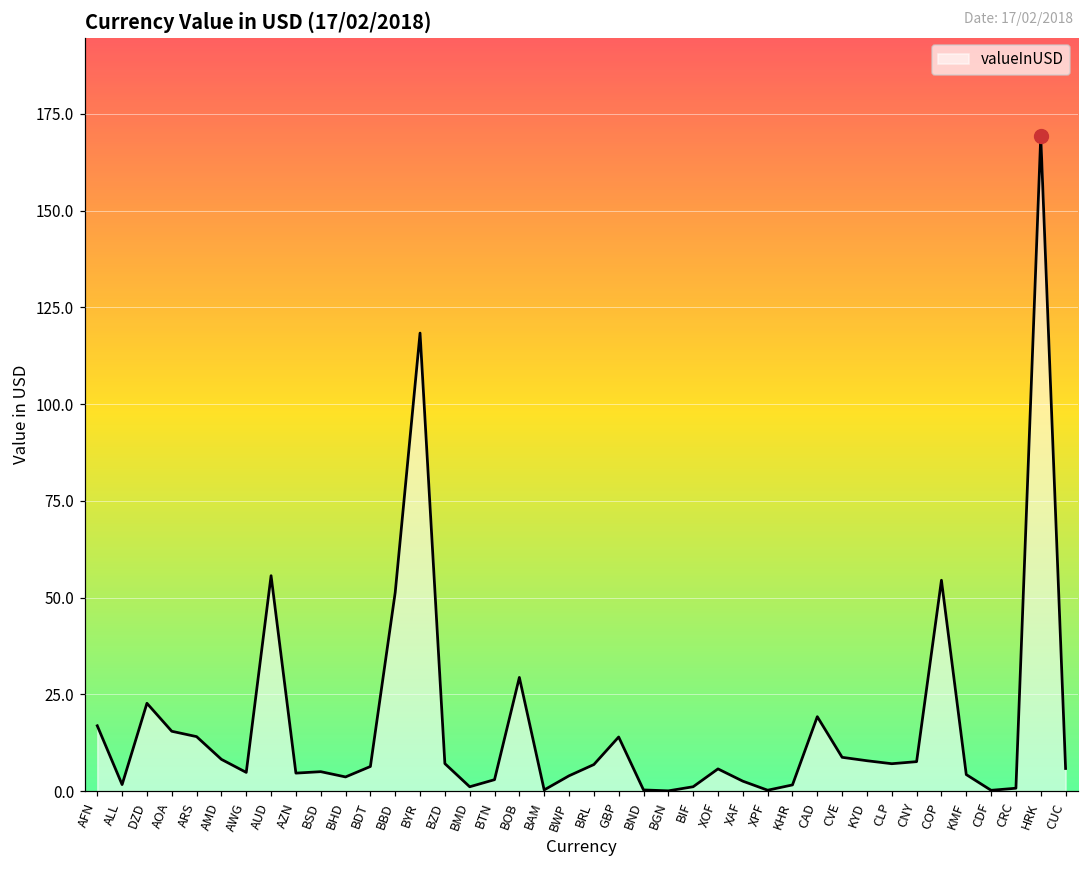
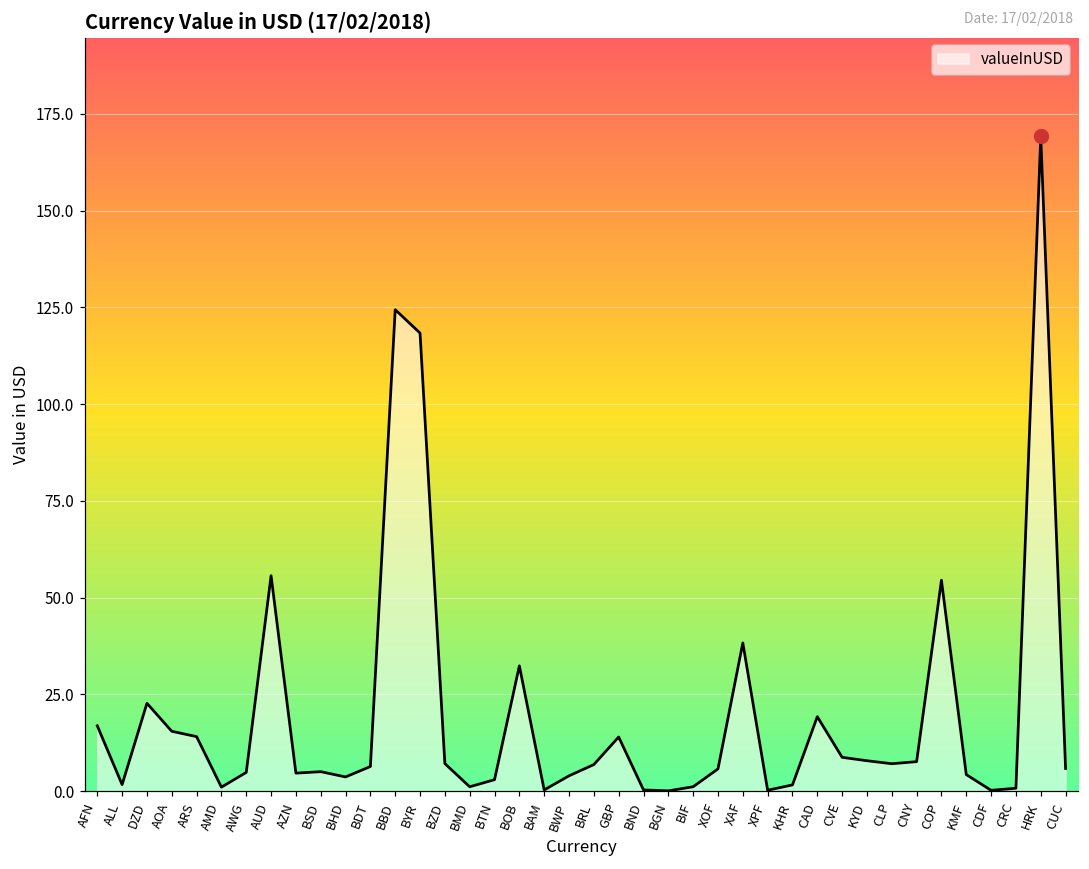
  {
    "valueInUSD": {
      "AFN": 17,
      "ALL": 2,
      "DZD": 23,
      "AOA": 15,
      "ARS": 14,
-     "AMD": 8,
+     "AMD": 1,
      "AWG": 5,
      "AUD": 56,
      "AZN": 5,
      "BSD": 5,
      "BHD": 4,
      "BDT": 6,
-     "BBD": 51,
+     "BBD": 124,
      "BYR": 118,
      "BZD": 7,
      "BMD": 1,
      "BTN": 3,
-     "BOB": 29,
+     "BOB": 32,
      "BAM": 0,
      "BWP": 4,
      "BRL": 7,
      "GBP": 14,
      "BND": 0,
      "BGN": 0,
      "BIF": 1,
      "XOF": 6,
-     "XAF": 3,
+     "XAF": 38,
      "XPF": 0,
      "KHR": 2,
      "CAD": 19,
      "CVE": 9,
      "KYD": 8,
      "CLP": 7,
      "CNY": 8,
      "COP": 54,
      "KMF": 4,
      "CDF": 0,
      "CRC": 1,
      "CUC": 6
    }
  }
